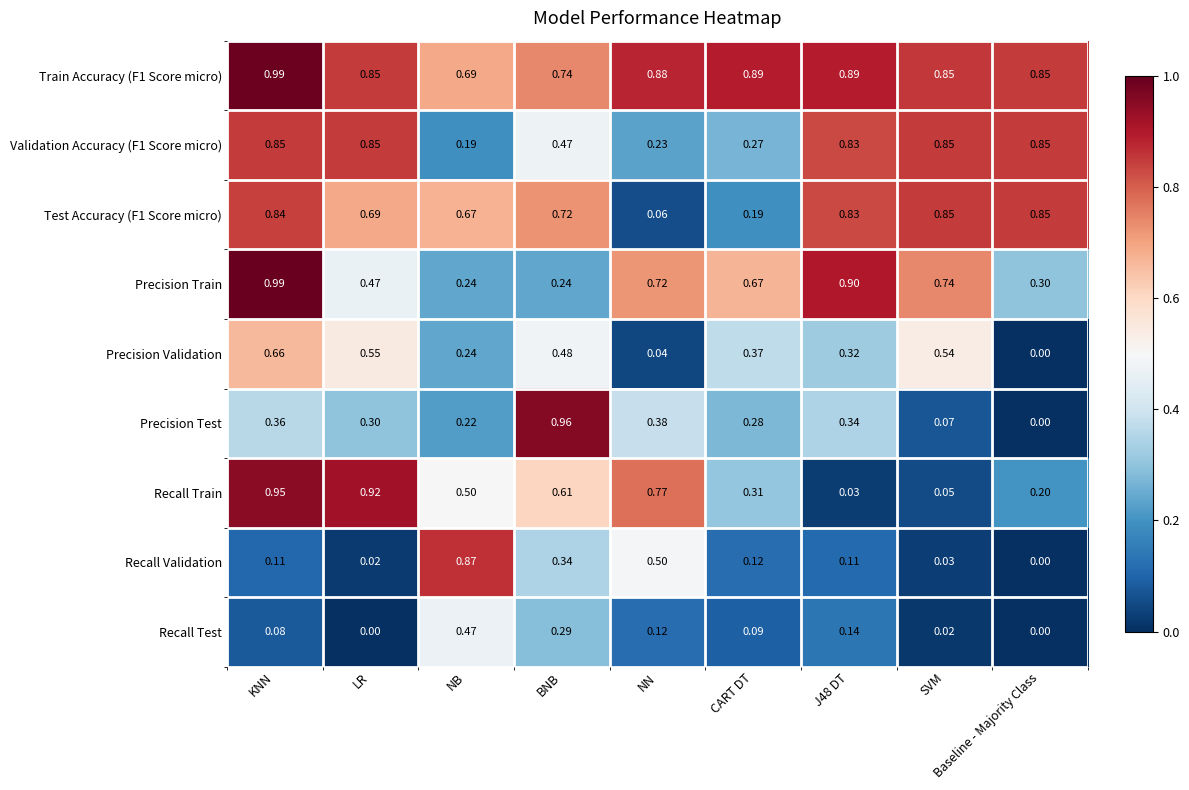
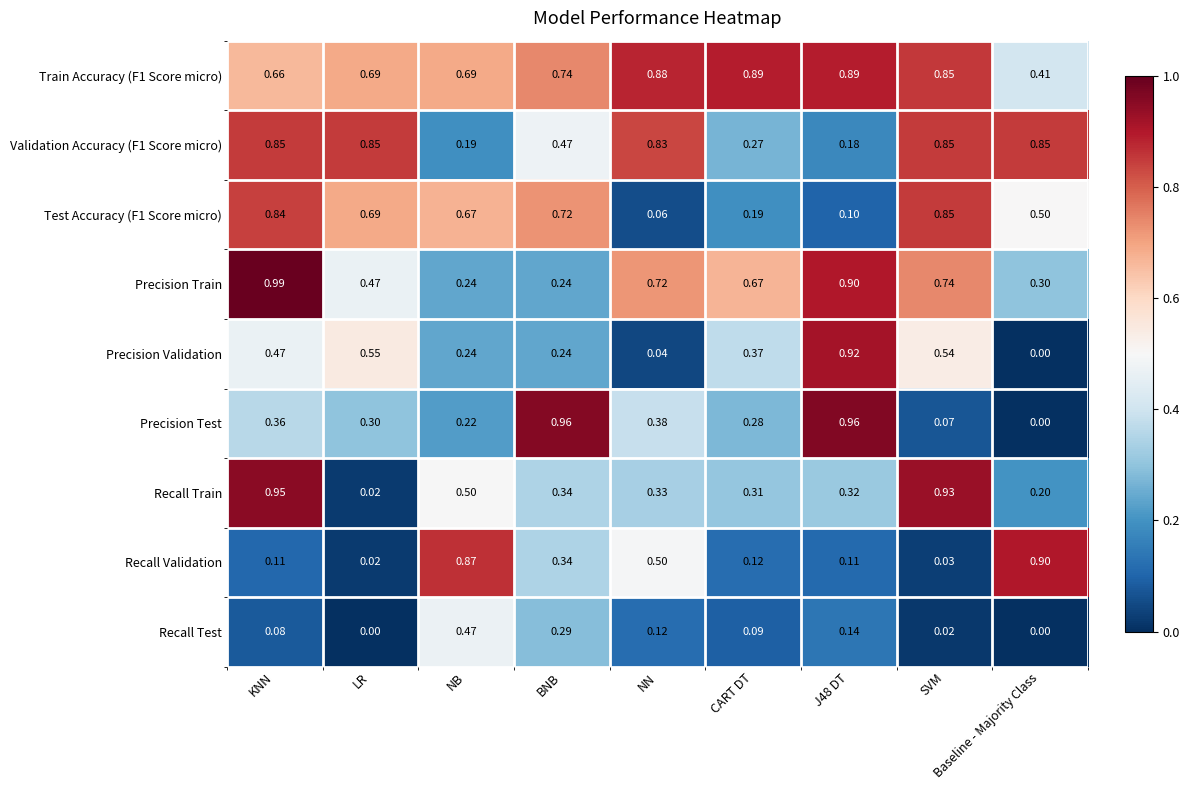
  {
    "Train Accuracy (F1 Score micro)": {
-     "KNN": 0.99,
-     "LR": 0.85,
+     "KNN": 0.66,
+     "LR": 0.69,
      "NB": 0.69,
      "BNB": 0.74,
      "NN": 0.88,
      "CART DT": 0.89,
      "J48 DT": 0.89,
      "SVM": 0.85,
-     "Baseline - Majority Class": 0.85
+     "Baseline - Majority Class": 0.41
    },
    "Validation Accuracy (F1 Score micro)": {
      "KNN": 0.85,
      "LR": 0.85,
      "NB": 0.19,
      "BNB": 0.47,
-     "NN": 0.23,
+     "NN": 0.83,
      "CART DT": 0.27,
-     "J48 DT": 0.83,
+     "J48 DT": 0.18,
      "SVM": 0.85,
      "Baseline - Majority Class": 0.85
    },
    "Test Accuracy (F1 Score micro)": {
      "KNN": 0.84,
      "LR": 0.69,
      "NB": 0.67,
      "BNB": 0.72,
      "NN": 0.06,
      "CART DT": 0.19,
-     "J48 DT": 0.83,
+     "J48 DT": 0.10,
      "SVM": 0.85,
-     "Baseline - Majority Class": 0.85
+     "Baseline - Majority Class": 0.50
    },
    "Precision Train": {
      "KNN": 0.99,
      "LR": 0.47,
      "NB": 0.24,
      "BNB": 0.24,
      "NN": 0.72,
      "CART DT": 0.67,
      "J48 DT": 0.90,
      "SVM": 0.74,
      "Baseline - Majority Class": 0.30
    },
    "Precision Validation": {
-     "KNN": 0.66,
+     "KNN": 0.47,
      "LR": 0.55,
      "NB": 0.24,
-     "BNB": 0.48,
+     "BNB": 0.24,
      "NN": 0.04,
      "CART DT": 0.37,
-     "J48 DT": 0.32,
+     "J48 DT": 0.92,
      "SVM": 0.54,
      "Baseline - Majority Class": 0.00
    },
    "Precision Test": {
      "KNN": 0.36,
      "LR": 0.30,
      "NB": 0.22,
      "BNB": 0.96,
      "NN": 0.38,
      "CART DT": 0.28,
-     "J48 DT": 0.34,
+     "J48 DT": 0.96,
      "SVM": 0.07,
      "Baseline - Majority Class": 0.00
    },
    "Recall Train": {
      "KNN": 0.95,
-     "LR": 0.92,
+     "LR": 0.02,
      "NB": 0.50,
-     "BNB": 0.61,
-     "NN": 0.77,
+     "BNB": 0.34,
+     "NN": 0.33,
      "CART DT": 0.31,
-     "J48 DT": 0.03,
-     "SVM": 0.05,
+     "J48 DT": 0.32,
+     "SVM": 0.93,
      "Baseline - Majority Class": 0.20
    },
    "Recall Validation": {
      "KNN": 0.11,
      "LR": 0.02,
      "NB": 0.87,
      "BNB": 0.34,
      "NN": 0.50,
      "CART DT": 0.12,
      "J48 DT": 0.11,
      "SVM": 0.03,
-     "Baseline - Majority Class": 0.00
+     "Baseline - Majority Class": 0.90
    },
    "Recall Test": {
      "KNN": 0.08,
      "LR": 0.00,
      "NB": 0.47,
      "BNB": 0.29,
      "NN": 0.12,
      "CART DT": 0.09,
      "J48 DT": 0.14,
      "SVM": 0.02,
      "Baseline - Majority Class": 0.00
    }
  }
